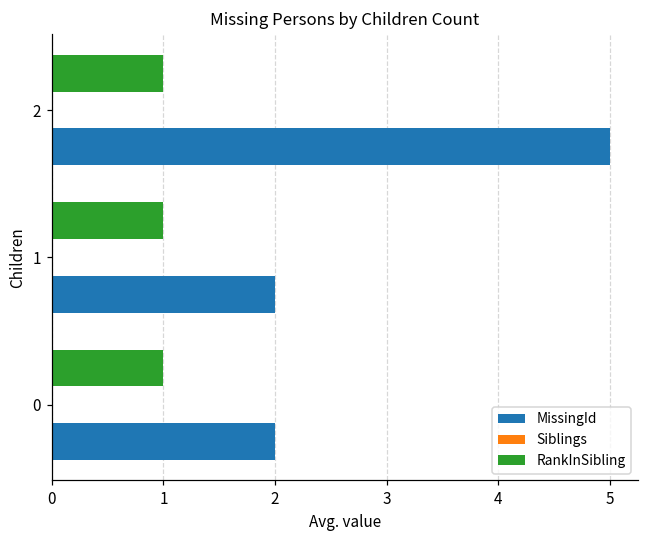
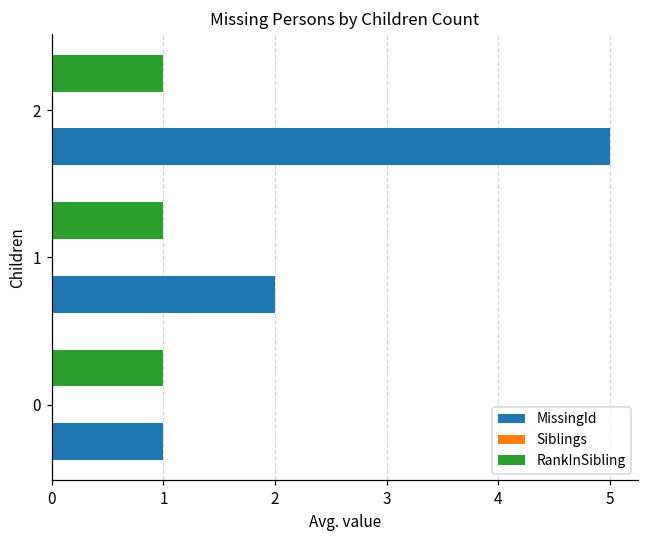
  {
    "MissingId": {
      "2": 5,
      "1": 2,
-     "0": 2
+     "0": 1
    },
    "Siblings": {
      "2": 0,
      "1": 0,
      "0": 0
    },
    "RankInSibling": {
      "2": 1,
      "1": 1,
      "0": 1
    }
  }
